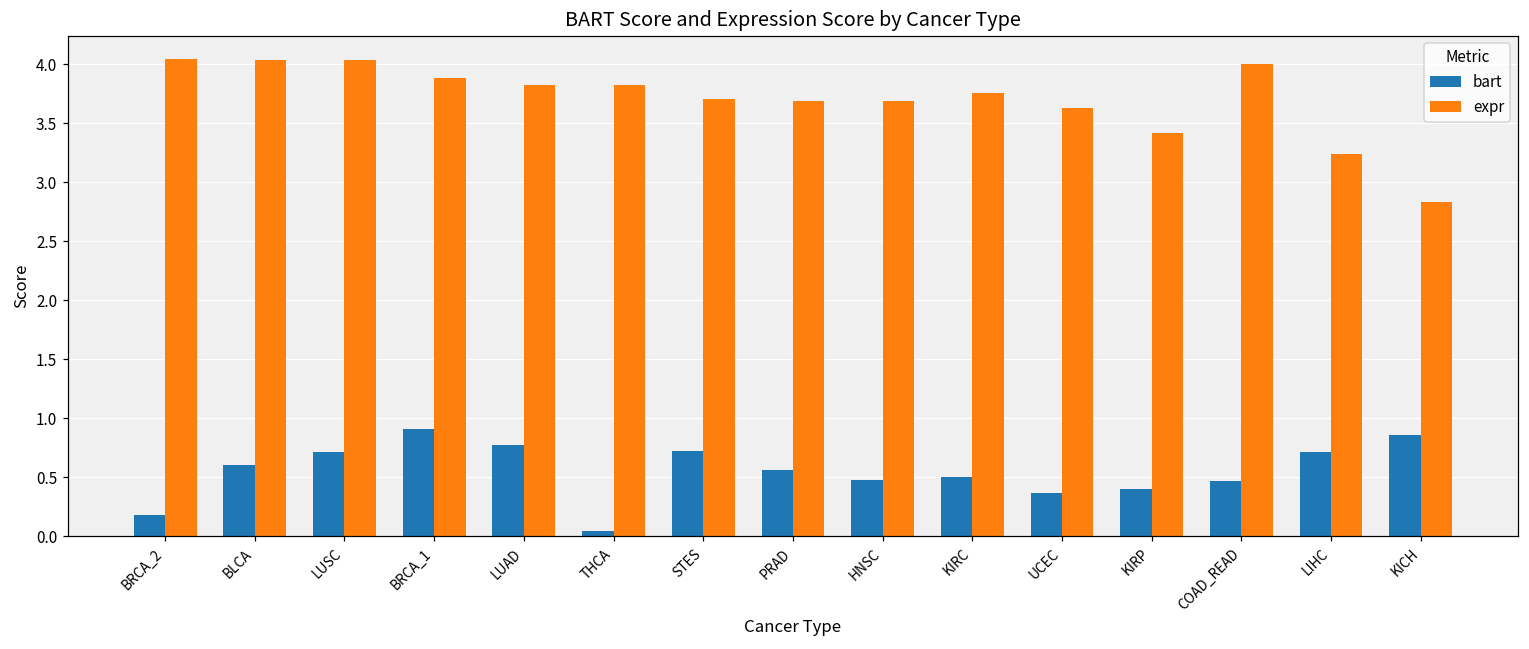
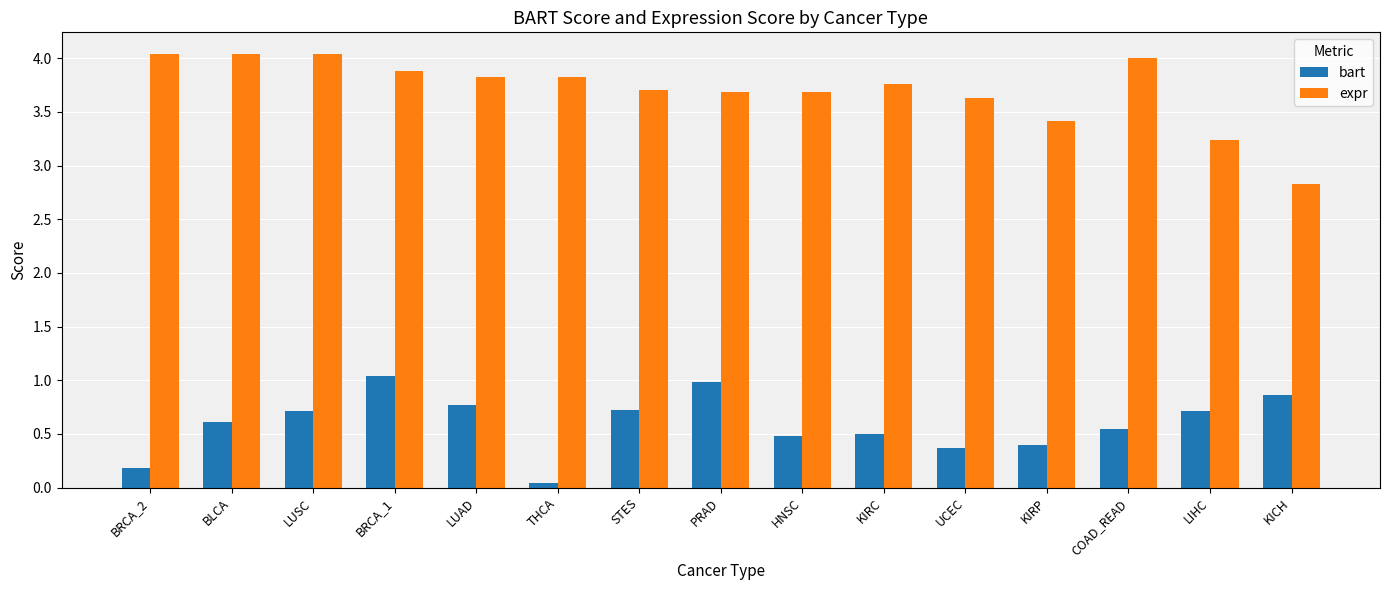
  {
    "bart": {
      "BRCA_2": 0.18,
      "BLCA": 0.61,
      "LUSC": 0.71,
-     "BRCA_1": 0.91,
+     "BRCA_1": 1.04,
      "LUAD": 0.77,
      "THCA": 0.05,
      "STES": 0.73,
-     "PRAD": 0.56,
+     "PRAD": 0.98,
      "HNSC": 0.48,
      "KIRC": 0.50,
      "UCEC": 0.37,
      "KIRP": 0.40,
-     "COAD_READ": 0.47,
+     "COAD_READ": 0.54,
      "LIHC": 0.72,
      "KICH": 0.86
    },
    "expr": {
      "BRCA_2": 4.04,
      "BLCA": 4.04,
      "LUSC": 4.04,
      "BRCA_1": 3.88,
      "LUAD": 3.82,
      "THCA": 3.82,
      "STES": 3.70,
      "PRAD": 3.69,
      "HNSC": 3.68,
      "KIRC": 3.76,
      "UCEC": 3.63,
      "KIRP": 3.41,
      "COAD_READ": 4.00,
      "LIHC": 3.24,
      "KICH": 2.83
    }
  }
